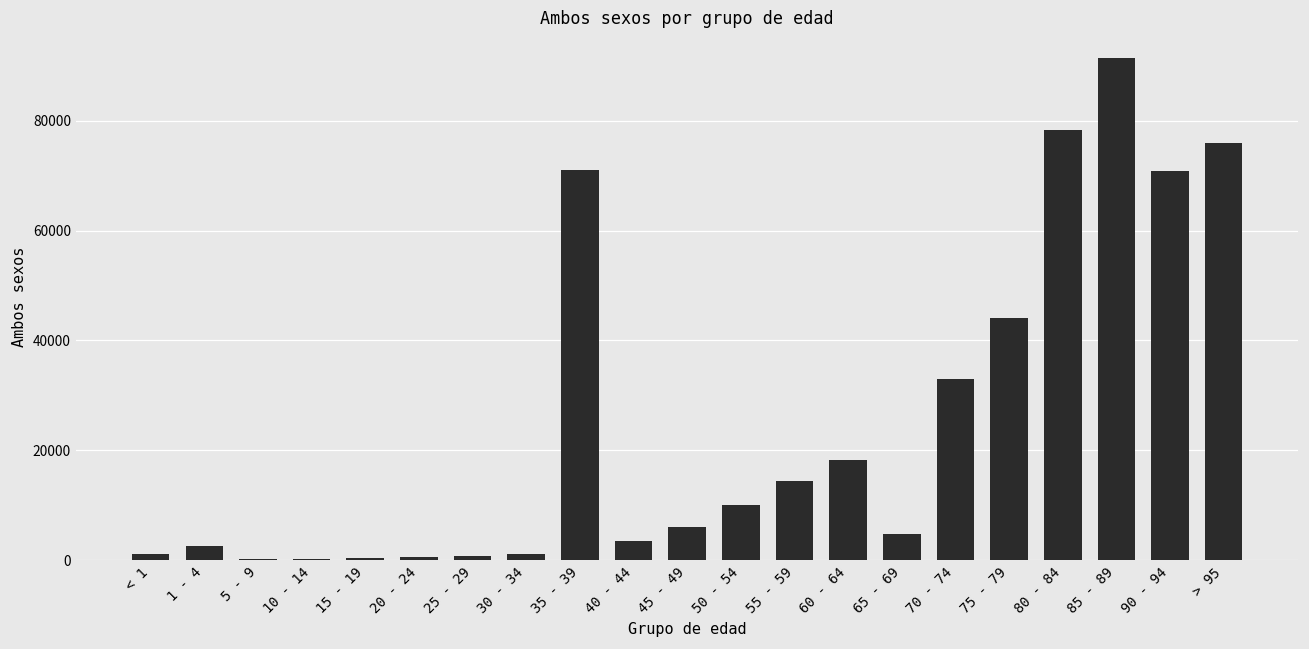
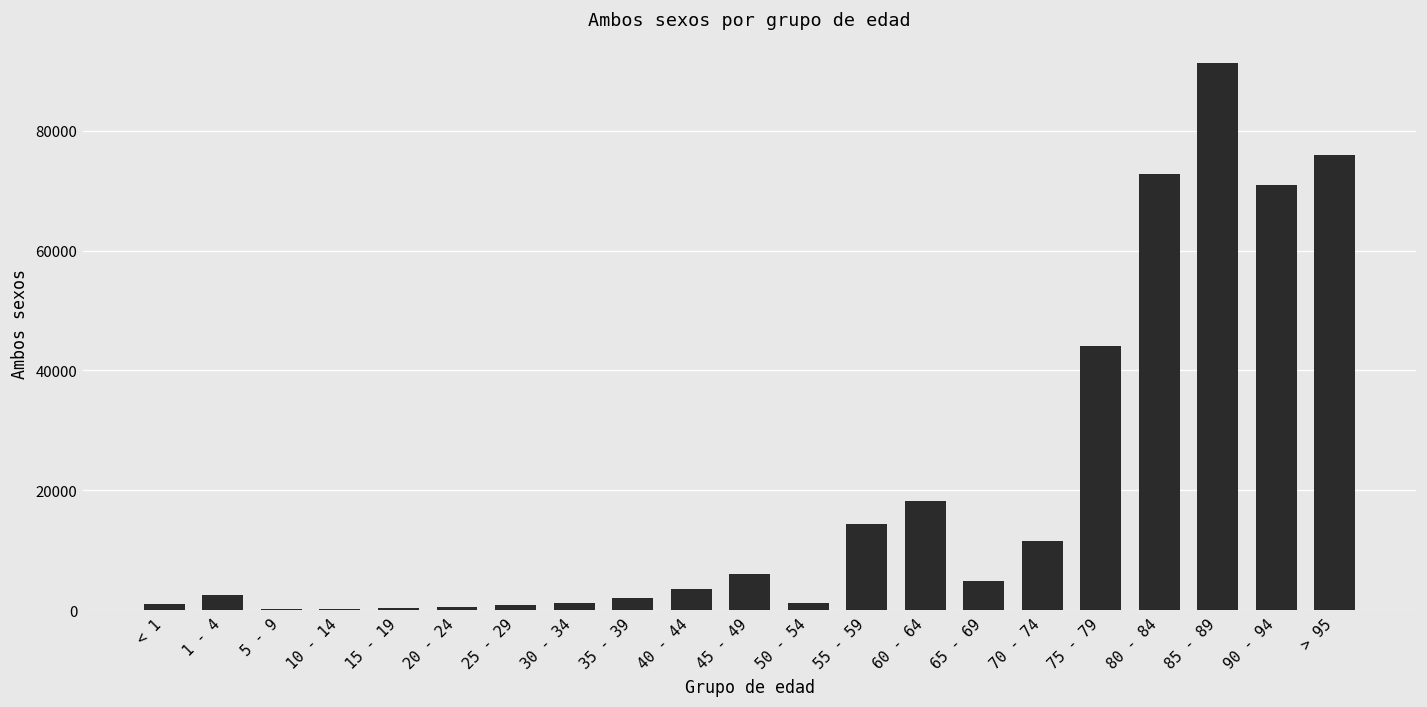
  {
    "< 1": 1000,
    "1 - 4": 3000,
    "20 - 24": 1000,
    "25 - 29": 1000,
    "30 - 34": 1000,
-   "35 - 39": 71000,
+   "35 - 39": 2000,
    "40 - 44": 3000,
    "45 - 49": 6000,
-   "50 - 54": 10000,
+   "50 - 54": 1000,
    "55 - 59": 14000,
    "60 - 64": 18000,
    "65 - 69": 5000,
-   "70 - 74": 33000,
+   "70 - 74": 11000,
    "75 - 79": 44000,
-   "80 - 84": 78000,
+   "80 - 84": 73000,
    "85 - 89": 91000,
    "90 - 94": 71000,
    "> 95": 76000
  }
